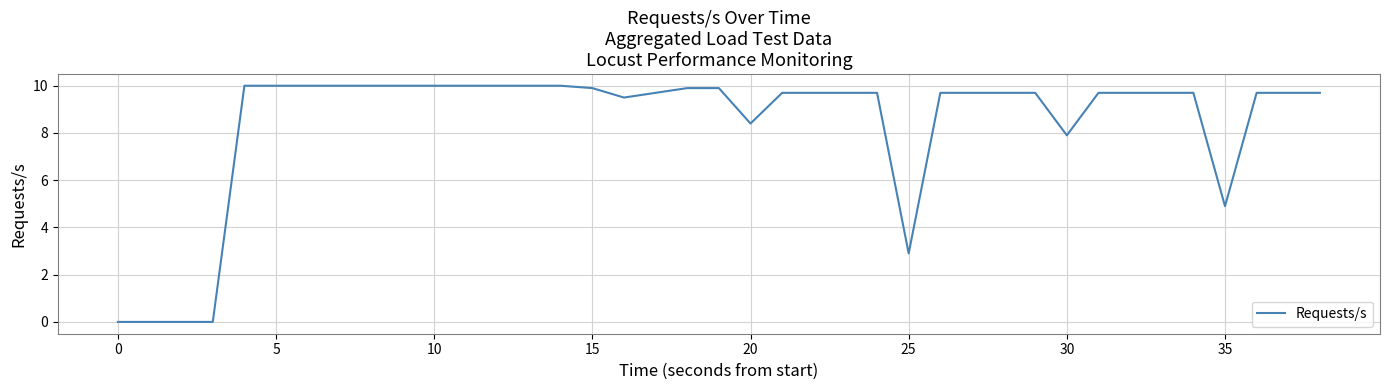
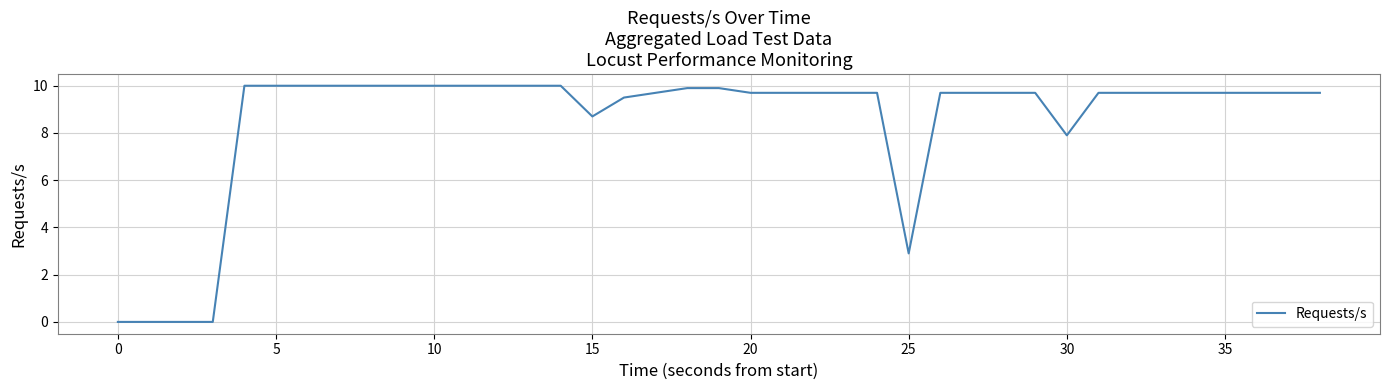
  {
    "0": 0.0,
    "5": 10.0,
    "10": 10.0,
-   "15": 9.9,
-   "20": 8.4,
+   "15": 8.7,
+   "20": 9.7,
    "25": 2.9,
    "30": 7.9,
-   "35": 4.9
+   "35": 9.7
  }
